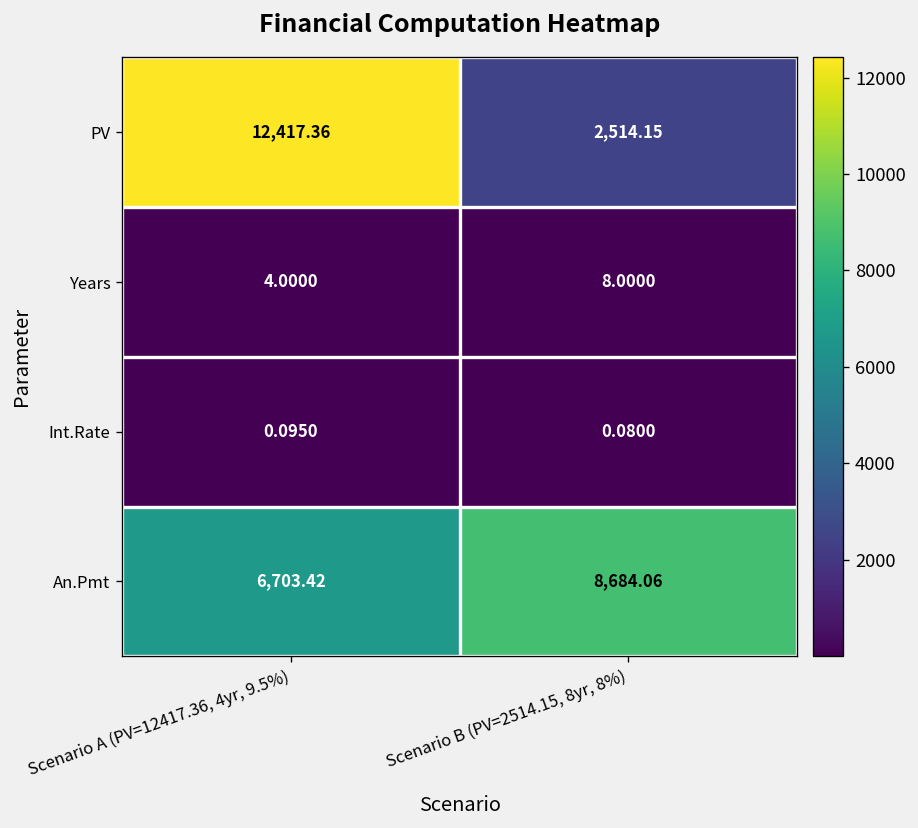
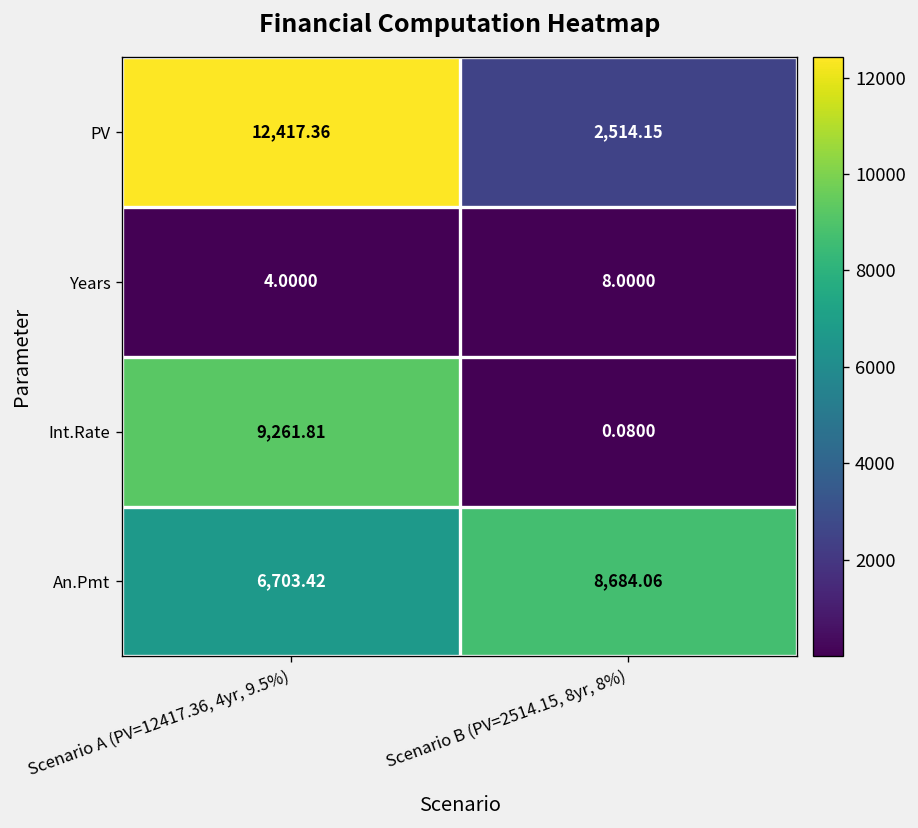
  {
    "PV": {
      "Scenario A (PV=12417.36, 4yr, 9.5%)": "12,417.36",
      "Scenario B (PV=2514.15, 8yr, 8%)": "2,514.15"
    },
    "Years": {
      "Scenario A (PV=12417.36, 4yr, 9.5%)": "4.0000",
      "Scenario B (PV=2514.15, 8yr, 8%)": "8.0000"
    },
    "Int.Rate": {
-     "Scenario A (PV=12417.36, 4yr, 9.5%)": "0.0950",
+     "Scenario A (PV=12417.36, 4yr, 9.5%)": "9,261.81",
      "Scenario B (PV=2514.15, 8yr, 8%)": "0.0800"
    },
    "An.Pmt": {
      "Scenario A (PV=12417.36, 4yr, 9.5%)": "6,703.42",
      "Scenario B (PV=2514.15, 8yr, 8%)": "8,684.06"
    }
  }
